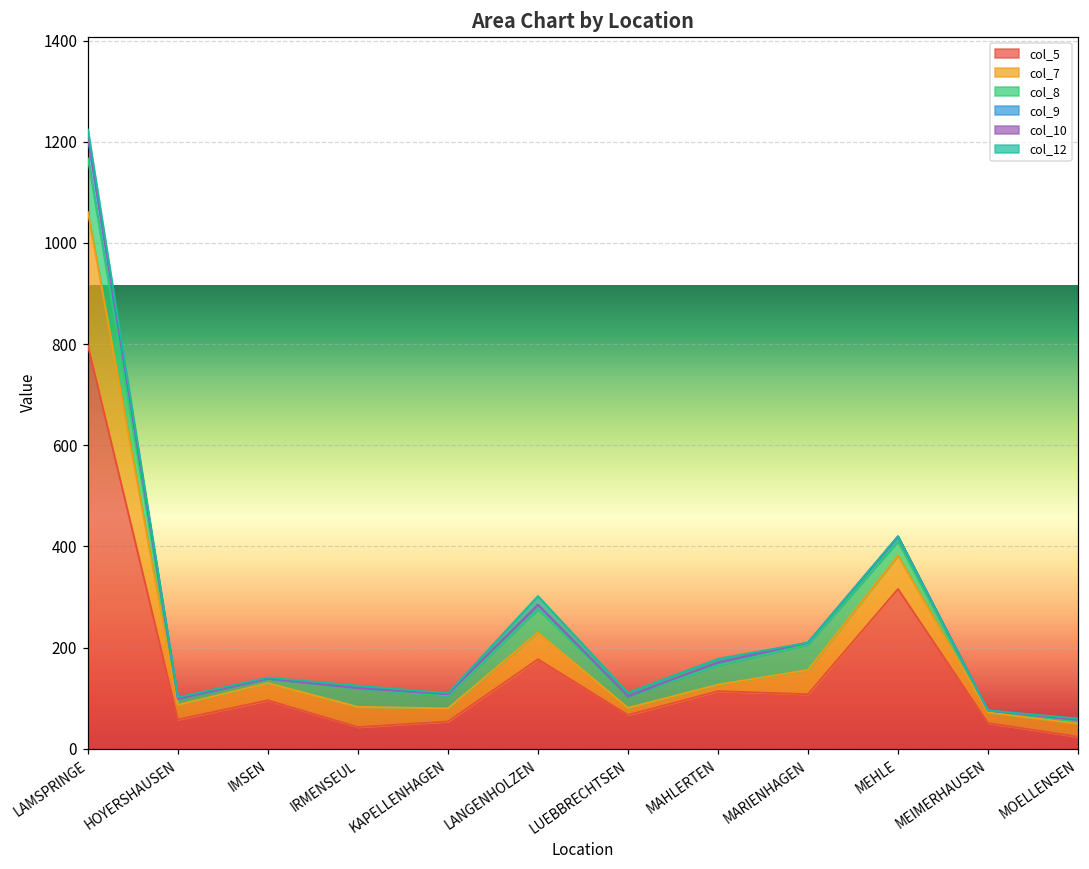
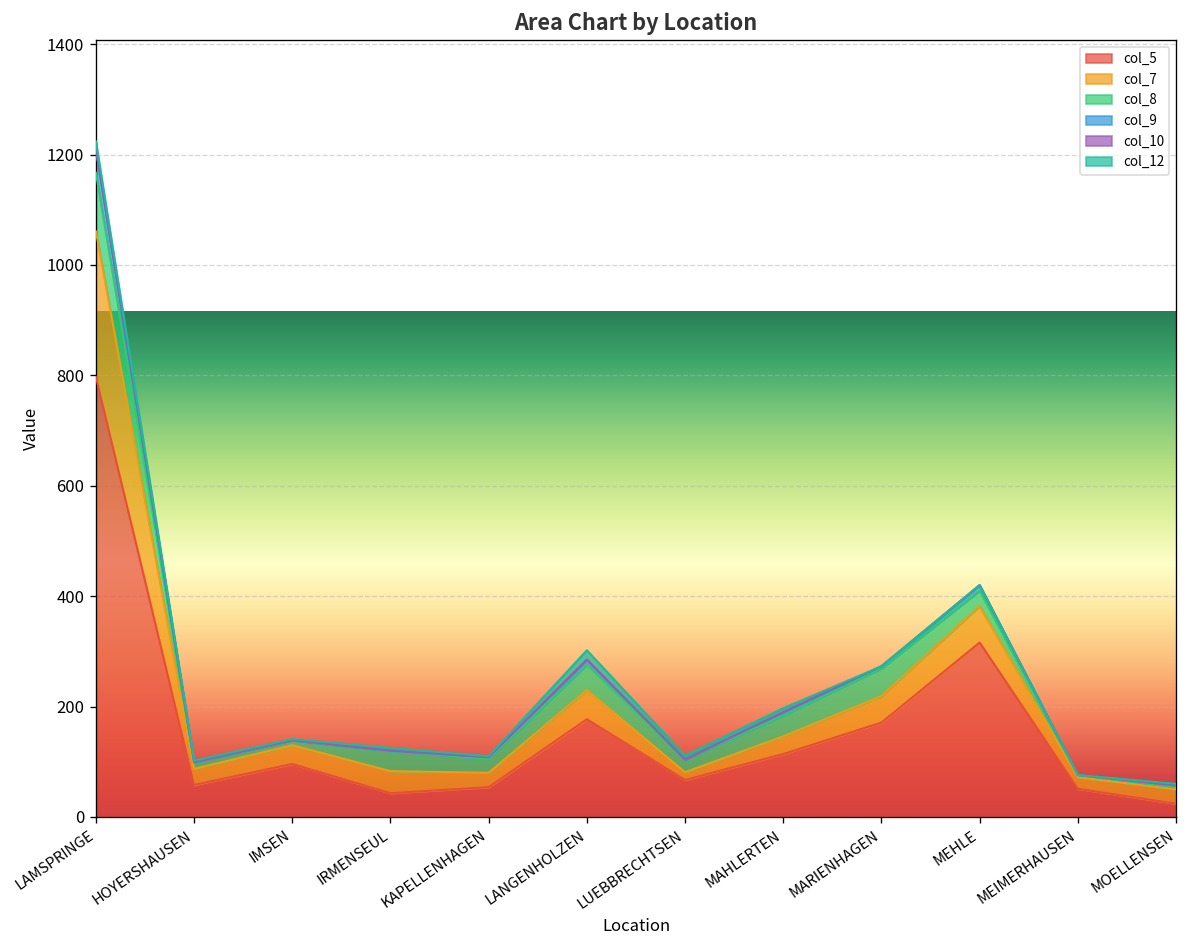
  {
    "col_5": {
      "LAMSPRINGE": 800,
      "HOYERSHAUSEN": 60,
      "IMSEN": 100,
      "IRMENSEUL": 40,
      "KAPELLENHAGEN": 50,
      "LANGENHOLZEN": 180,
      "LUEBBRECHTSEN": 70,
      "MAHLERTEN": 110,
-     "MARIENHAGEN": 110,
+     "MARIENHAGEN": 170,
      "MEHLE": 320,
      "MEIMERHAUSEN": 50,
      "MOELLENSEN": 20
    },
    "col_7": {
      "LAMSPRINGE": 260,
      "HOYERSHAUSEN": 30,
      "IMSEN": 30,
      "IRMENSEUL": 40,
      "KAPELLENHAGEN": 30,
      "LANGENHOLZEN": 50,
      "LUEBBRECHTSEN": 10,
-     "MAHLERTEN": 10,
+     "MAHLERTEN": 30,
      "MARIENHAGEN": 50,
      "MEHLE": 70
    }
  }
